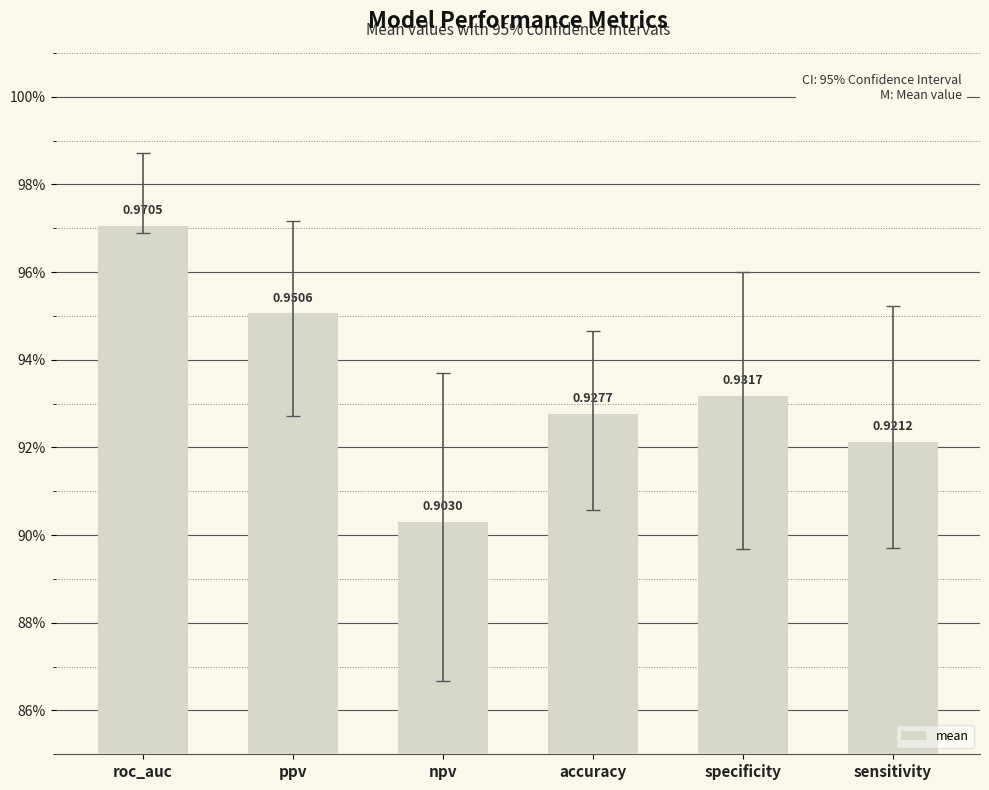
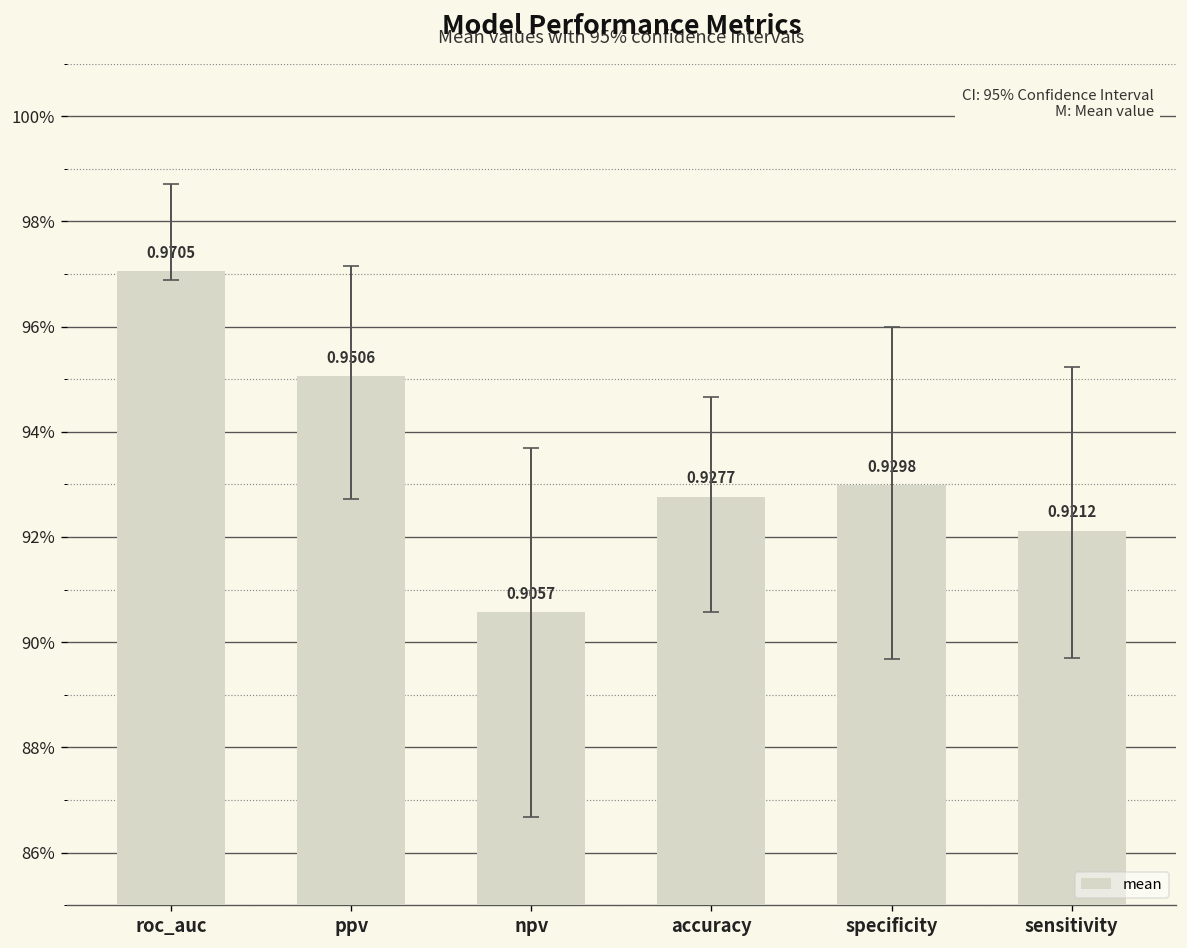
  {
    "mean": {
      "roc_auc": 0.9705,
      "ppv": 0.9506,
-     "npv": 0.9030,
+     "npv": 0.9057,
      "accuracy": 0.9277,
-     "specificity": 0.9317,
+     "specificity": 0.9298,
      "sensitivity": 0.9212
    }
  }
